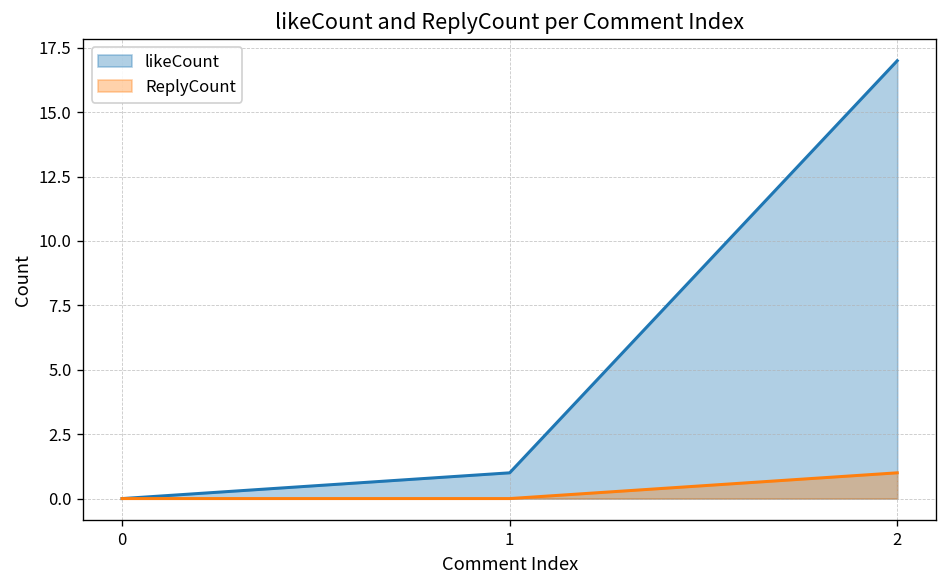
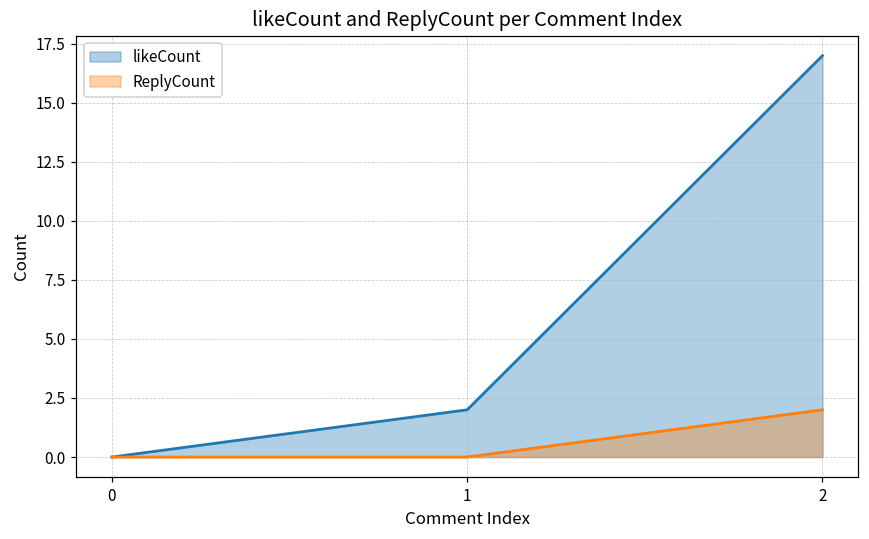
  {
    "likeCount": {
-     "1": 1,
+     "1": 2,
      "2": 17
    },
    "ReplyCount": {
      "1": 0,
-     "2": 1
+     "2": 2
    }
  }
